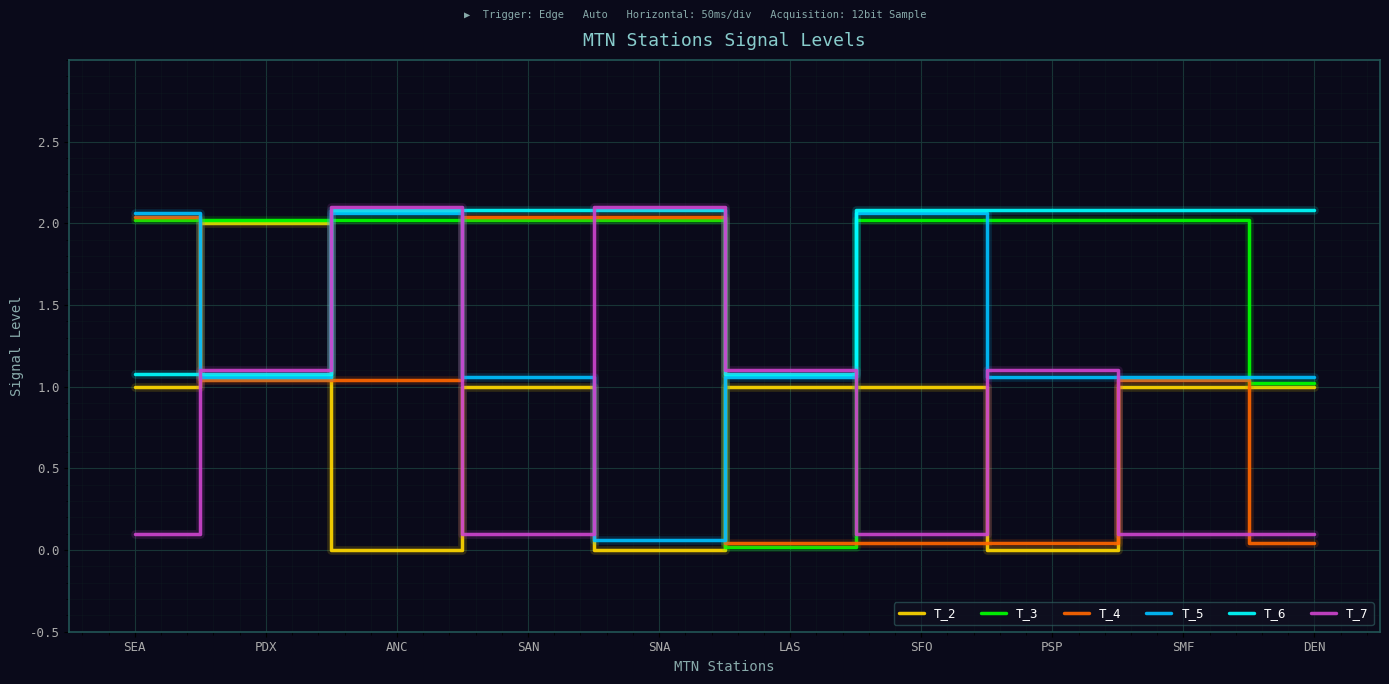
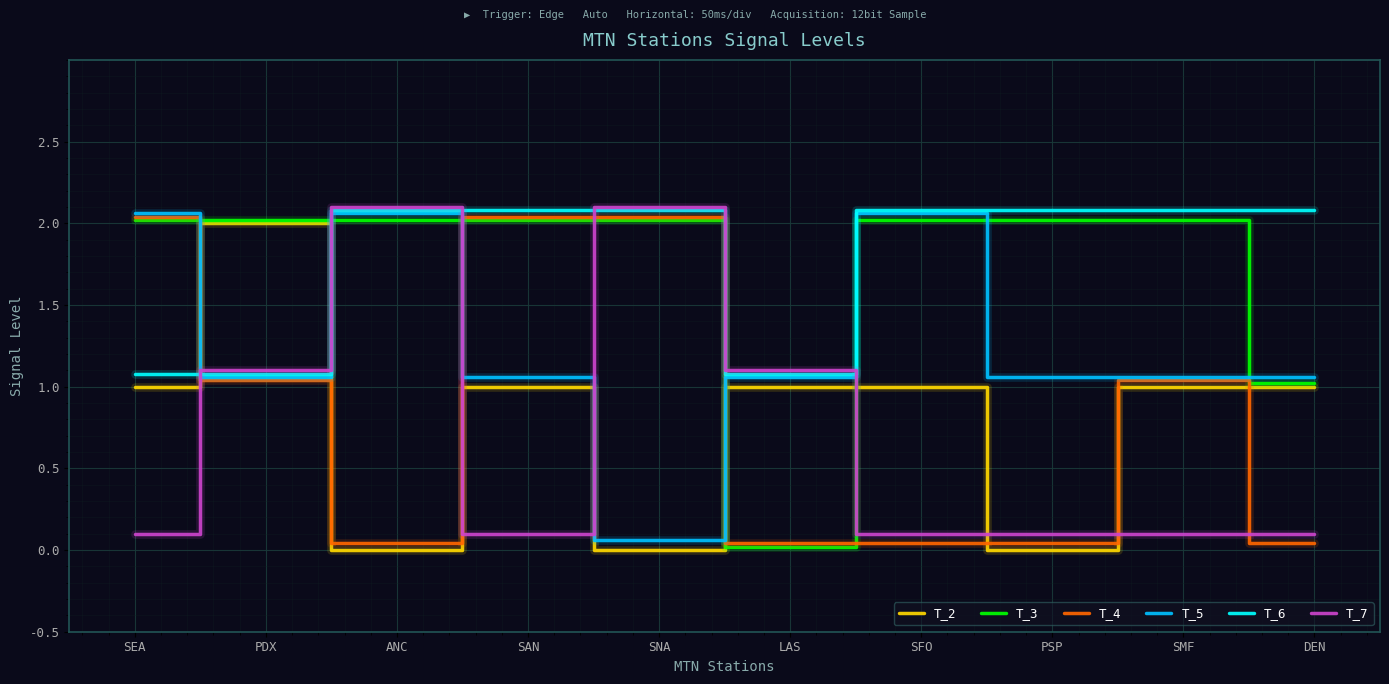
  {
    "T_2": {
      "SEA": 1.00,
      "PDX": 2.00,
      "ANC": 0.00,
      "SAN": 1.00,
      "SNA": 0.00,
      "LAS": 1.00,
      "SFO": 1.00,
      "PSP": 0.00,
      "SMF": 1.00,
      "DEN": 1.00
    },
    "T_3": {
      "SEA": 2.02,
      "PDX": 2.02,
      "ANC": 2.02,
      "SAN": 2.02,
      "SNA": 2.02,
      "LAS": 0.02,
      "SFO": 2.02,
      "PSP": 2.02,
      "SMF": 2.02,
      "DEN": 1.02
    },
    "T_4": {
      "SEA": 2.04,
      "PDX": 1.04,
-     "ANC": 1.04,
+     "ANC": 0.04,
      "SAN": 2.04,
      "SNA": 2.04,
      "LAS": 0.04,
      "SFO": 0.04,
      "PSP": 0.04,
      "SMF": 1.04,
      "DEN": 0.04
    },
    "T_5": {
      "SEA": 2.06,
      "PDX": 1.06,
      "ANC": 2.06,
      "SAN": 1.06,
      "SNA": 0.06,
      "LAS": 1.06,
      "SFO": 2.06,
      "PSP": 1.06,
      "SMF": 1.06,
      "DEN": 1.06
    },
    "T_6": {
      "SEA": 1.08,
      "PDX": 1.08,
      "ANC": 2.08,
      "SAN": 2.08,
      "SNA": 2.08,
      "LAS": 1.08,
      "SFO": 2.08,
      "PSP": 2.08,
      "SMF": 2.08,
      "DEN": 2.08
    },
    "T_7": {
      "SEA": 0.10,
      "PDX": 1.10,
      "ANC": 2.10,
      "SAN": 0.10,
      "SNA": 2.10,
      "LAS": 1.10,
      "SFO": 0.10,
-     "PSP": 1.10,
+     "PSP": 0.10,
      "SMF": 0.10,
      "DEN": 0.10
    }
  }
